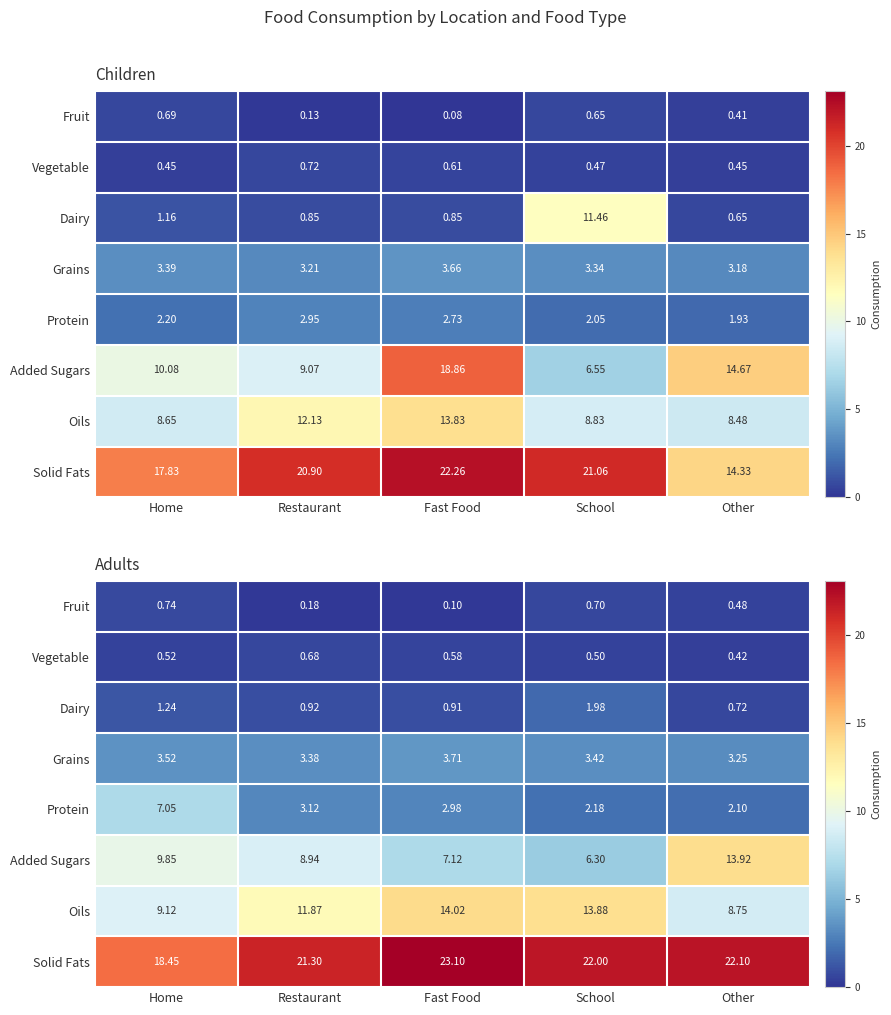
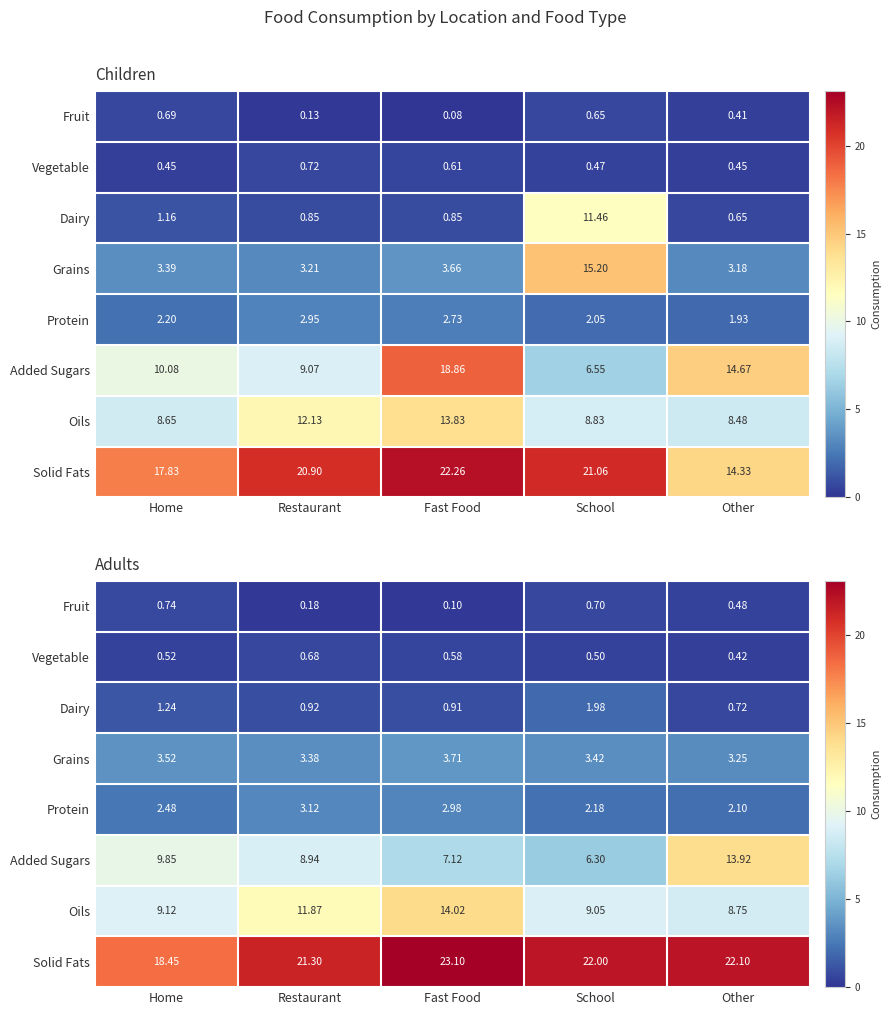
  {
    "Children": {
      "Fruit": {
        "Home": 0.69,
        "Restaurant": 0.13,
        "Fast Food": 0.08,
        "School": 0.65,
        "Other": 0.41
      },
      "Vegetable": {
        "Home": 0.45,
        "Restaurant": 0.72,
        "Fast Food": 0.61,
        "School": 0.47,
        "Other": 0.45
      },
      "Dairy": {
        "Home": 1.16,
        "Restaurant": 0.85,
        "Fast Food": 0.85,
        "School": 11.46,
        "Other": 0.65
      },
      "Grains": {
        "Home": 3.39,
        "Restaurant": 3.21,
        "Fast Food": 3.66,
-       "School": 3.34,
+       "School": 15.20,
        "Other": 3.18
      },
      "Protein": {
        "Home": 2.20,
        "Restaurant": 2.95,
        "Fast Food": 2.73,
        "School": 2.05,
        "Other": 1.93
      },
      "Added Sugars": {
        "Home": 10.08,
        "Restaurant": 9.07,
        "Fast Food": 18.86,
        "School": 6.55,
        "Other": 14.67
      },
      "Oils": {
        "Home": 8.65,
        "Restaurant": 12.13,
        "Fast Food": 13.83,
        "School": 8.83,
        "Other": 8.48
      },
      "Solid Fats": {
        "Home": 17.83,
        "Restaurant": 20.90,
        "Fast Food": 22.26,
        "School": 21.06,
        "Other": 14.33
      }
    },
    "Adults": {
      "Fruit": {
        "Home": 0.74,
        "Restaurant": 0.18,
        "Fast Food": 0.10,
        "School": 0.70,
        "Other": 0.48
      },
      "Vegetable": {
        "Home": 0.52,
        "Restaurant": 0.68,
        "Fast Food": 0.58,
        "School": 0.50,
        "Other": 0.42
      },
      "Dairy": {
        "Home": 1.24,
        "Restaurant": 0.92,
        "Fast Food": 0.91,
        "School": 1.98,
        "Other": 0.72
      },
      "Grains": {
        "Home": 3.52,
        "Restaurant": 3.38,
        "Fast Food": 3.71,
        "School": 3.42,
        "Other": 3.25
      },
      "Protein": {
-       "Home": 7.05,
+       "Home": 2.48,
        "Restaurant": 3.12,
        "Fast Food": 2.98,
        "School": 2.18,
        "Other": 2.10
      },
      "Added Sugars": {
        "Home": 9.85,
        "Restaurant": 8.94,
        "Fast Food": 7.12,
        "School": 6.30,
        "Other": 13.92
      },
      "Oils": {
        "Home": 9.12,
        "Restaurant": 11.87,
        "Fast Food": 14.02,
-       "School": 13.88,
+       "School": 9.05,
        "Other": 8.75
      },
      "Solid Fats": {
        "Home": 18.45,
        "Restaurant": 21.30,
        "Fast Food": 23.10,
        "School": 22.00,
        "Other": 22.10
      }
    }
  }
